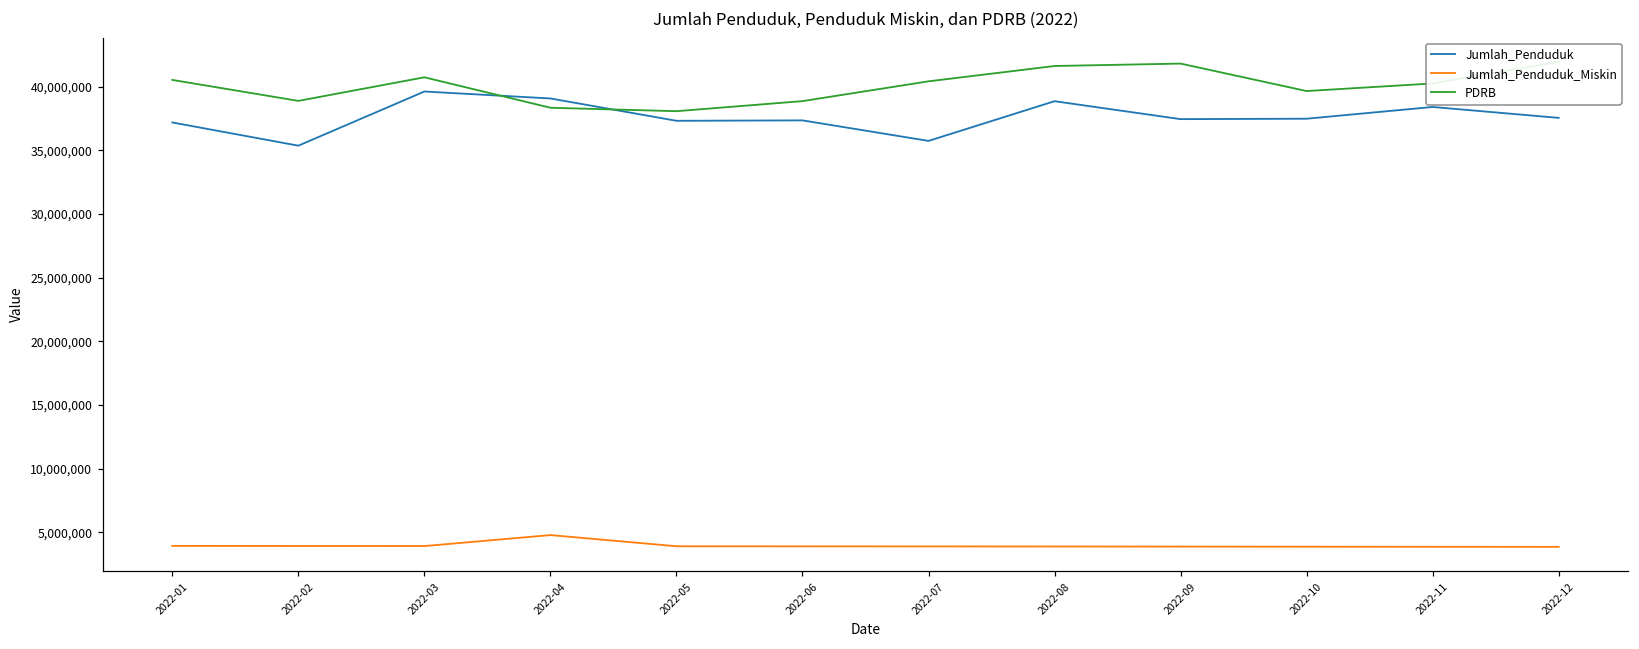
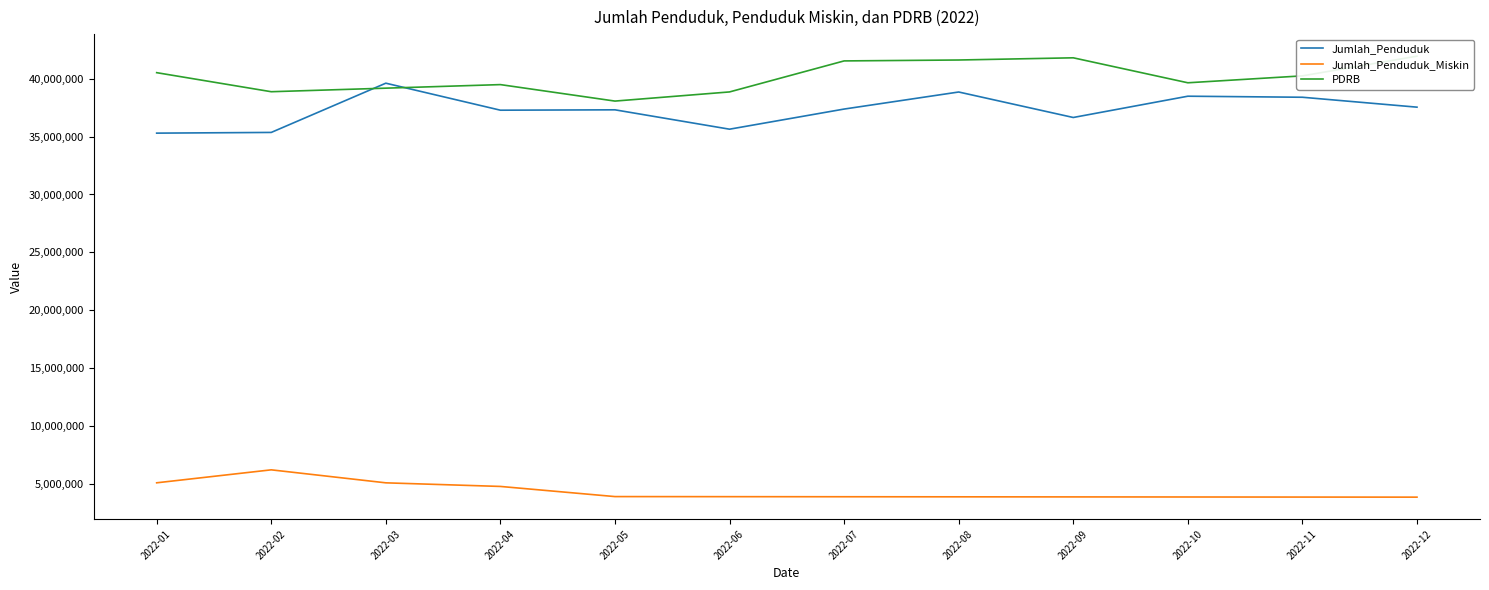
  {
    "Jumlah_Penduduk": {
-     "2022-01": "37,200,000",
+     "2022-01": "35,300,000",
      "2022-02": "35,400,000",
      "2022-03": "39,600,000",
-     "2022-04": "39,100,000",
+     "2022-04": "37,300,000",
      "2022-05": "37,300,000",
-     "2022-06": "37,300,000",
-     "2022-07": "35,700,000",
+     "2022-06": "35,600,000",
+     "2022-07": "37,400,000",
      "2022-08": "38,900,000",
-     "2022-09": "37,400,000",
-     "2022-10": "37,500,000",
+     "2022-09": "36,600,000",
+     "2022-10": "38,500,000",
      "2022-11": "38,400,000",
      "2022-12": "37,500,000"
    },
    "Jumlah_Penduduk_Miskin": {
-     "2022-01": "3,900,000",
-     "2022-02": "3,900,000",
-     "2022-03": "3,900,000",
+     "2022-01": "5,100,000",
+     "2022-02": "6,200,000",
+     "2022-03": "5,100,000",
      "2022-04": "4,800,000",
      "2022-05": "3,900,000",
      "2022-06": "3,900,000",
      "2022-07": "3,900,000",
      "2022-08": "3,900,000",
      "2022-09": "3,900,000",
      "2022-10": "3,900,000",
      "2022-11": "3,900,000",
      "2022-12": "3,900,000"
    },
    "PDRB": {
      "2022-01": "40,500,000",
      "2022-02": "38,900,000",
-     "2022-03": "40,700,000",
-     "2022-04": "38,300,000",
+     "2022-03": "39,200,000",
+     "2022-04": "39,500,000",
      "2022-05": "38,100,000",
      "2022-06": "38,900,000",
-     "2022-07": "40,400,000",
+     "2022-07": "41,500,000",
      "2022-08": "41,600,000",
      "2022-09": "41,800,000",
      "2022-10": "39,600,000"
    }
  }
